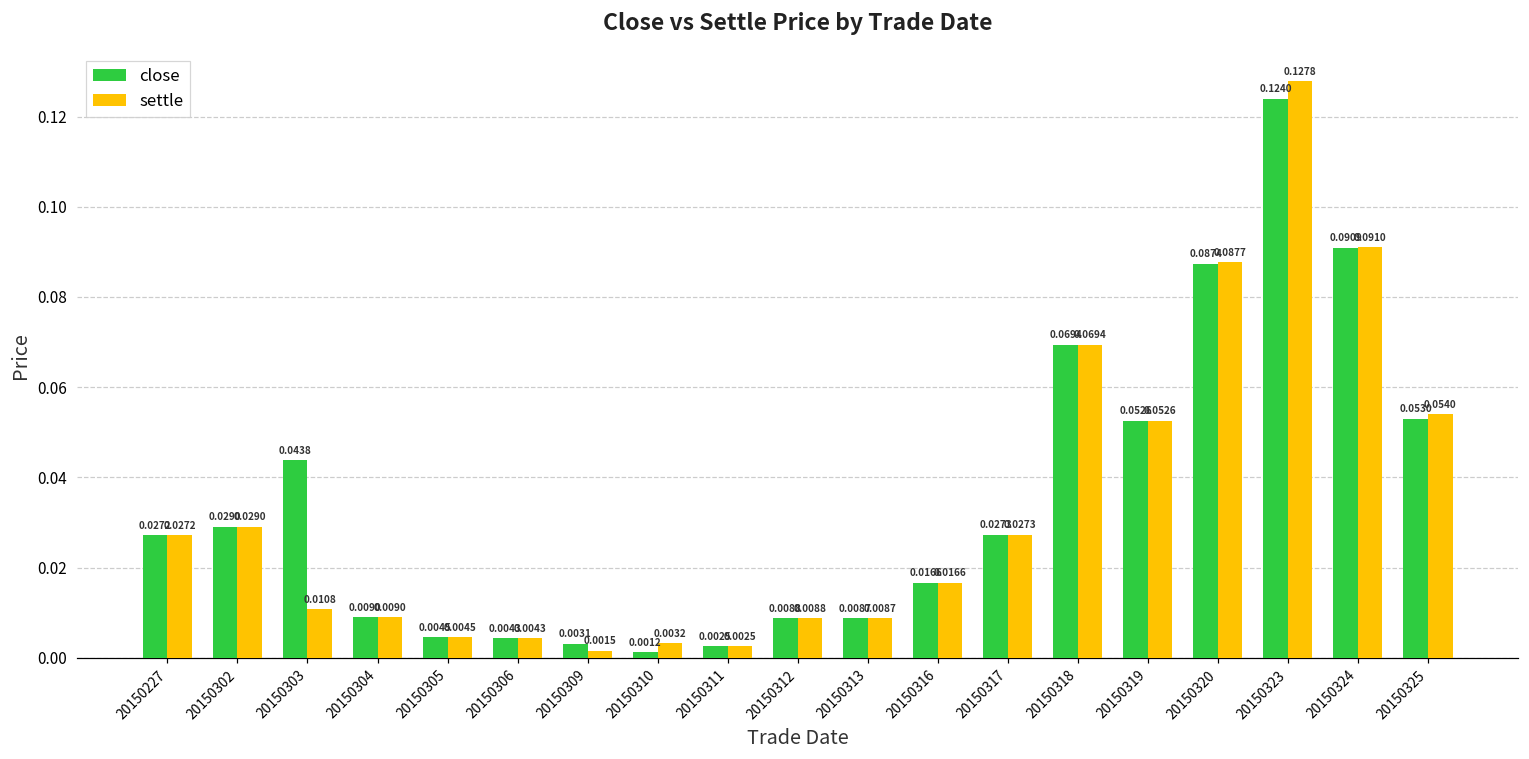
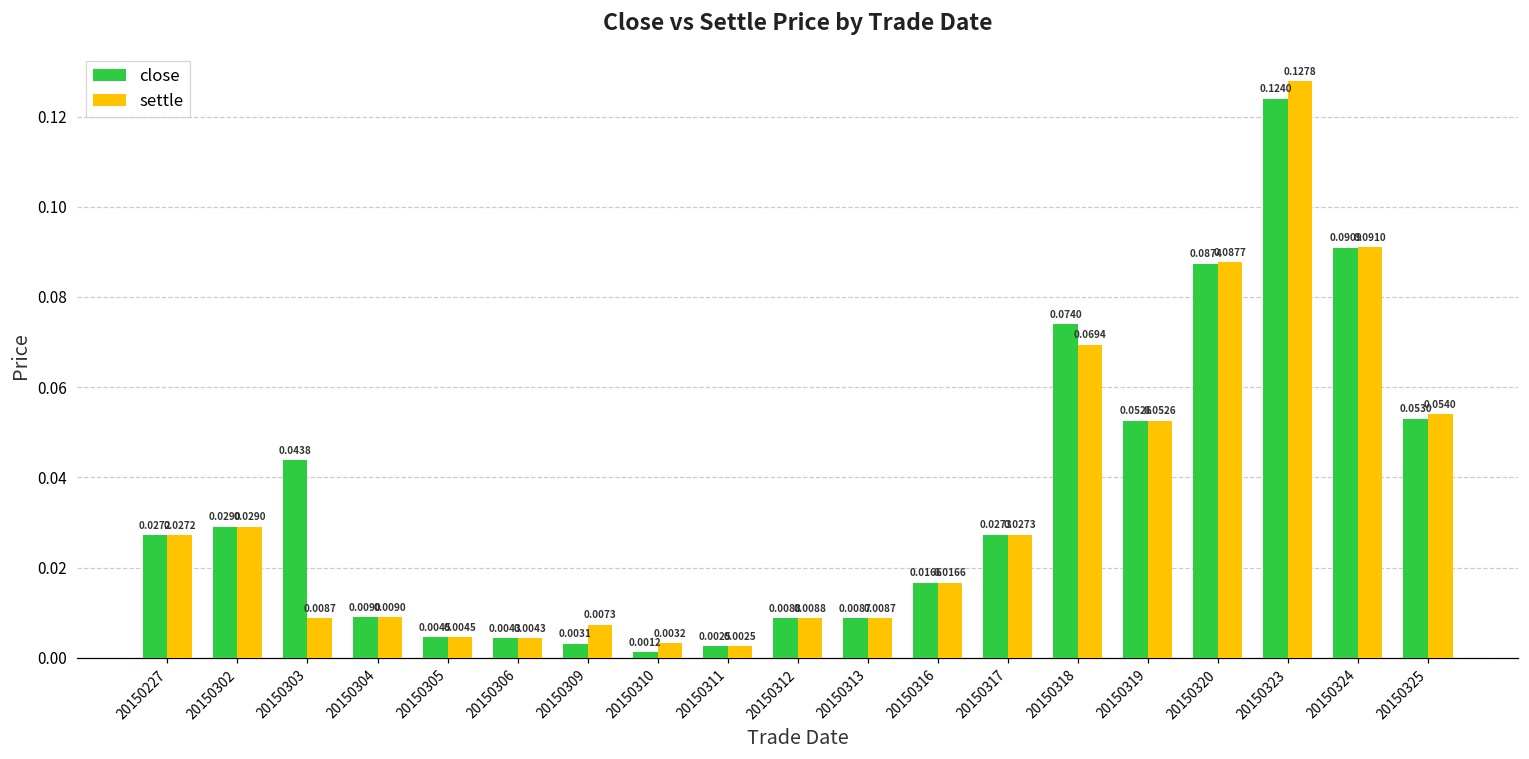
  {
    "close": {
      "20150303": 0.0438,
      "20150309": 0.0031,
      "20150310": 0.0012,
-     "20150318": 0.0694,
+     "20150318": 0.0740,
      "20150323": 0.1240,
      "20150325": 0.0530
    },
    "settle": {
-     "20150303": 0.0108,
-     "20150309": 0.0015,
+     "20150303": 0.0087,
+     "20150309": 0.0073,
      "20150310": 0.0032,
      "20150318": 0.0694,
      "20150323": 0.1278,
      "20150325": 0.0540
    }
  }
